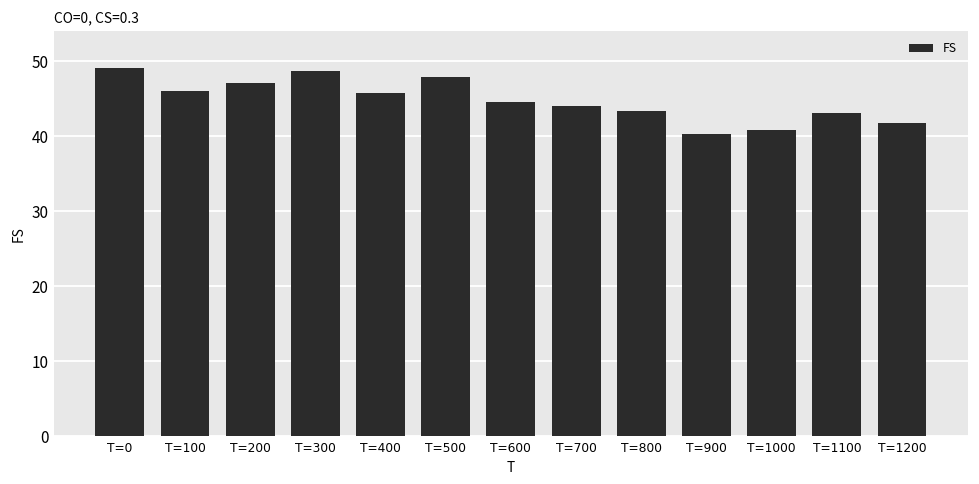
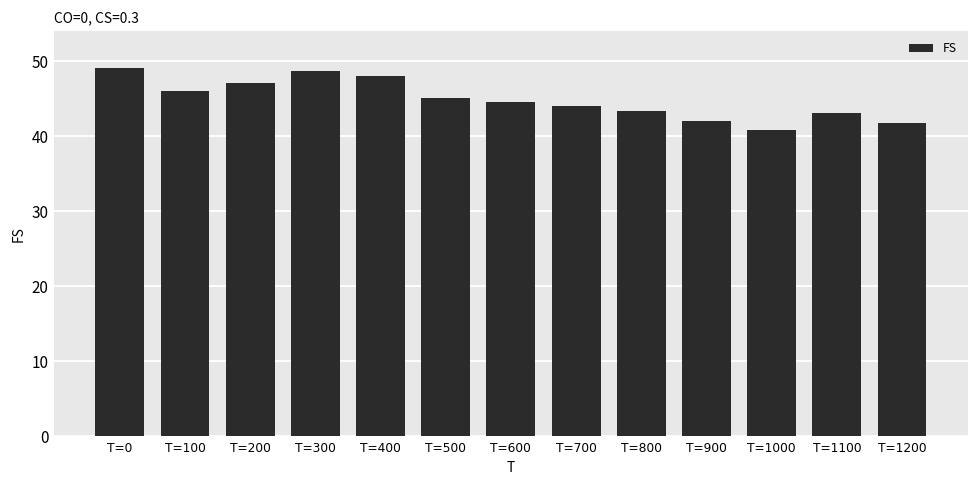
  {
    "T=0": 49,
    "T=100": 46,
    "T=200": 47,
    "T=300": 49,
-   "T=400": 46,
-   "T=500": 48,
+   "T=400": 48,
+   "T=500": 45,
    "T=600": 45,
    "T=700": 44,
    "T=800": 43,
-   "T=900": 40,
+   "T=900": 42,
    "T=1000": 41,
    "T=1100": 43,
    "T=1200": 42
  }
